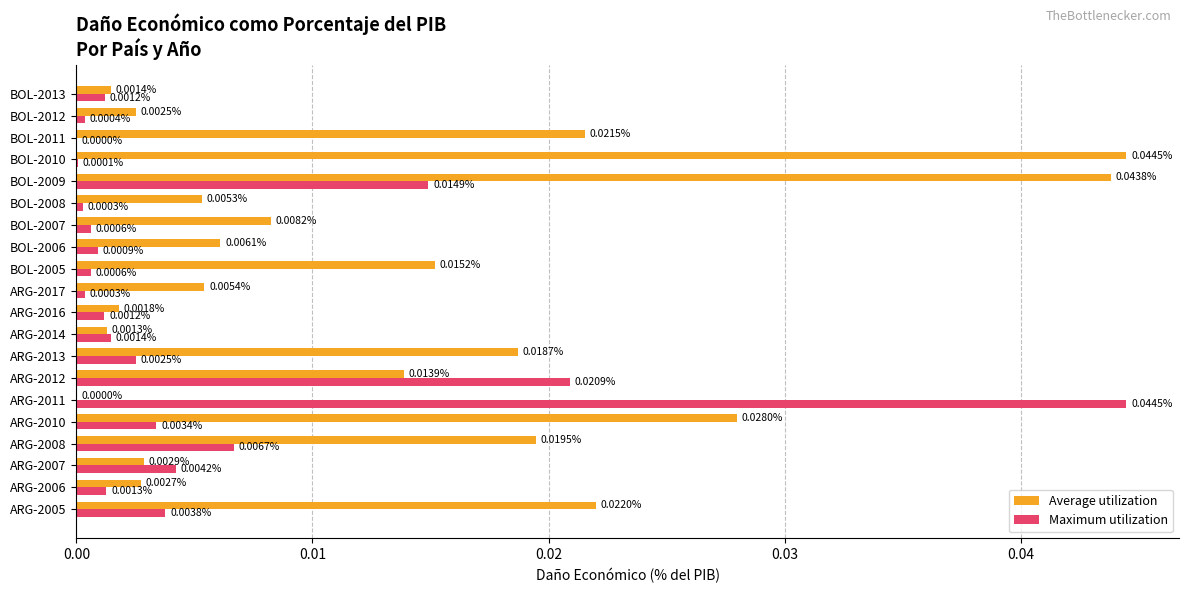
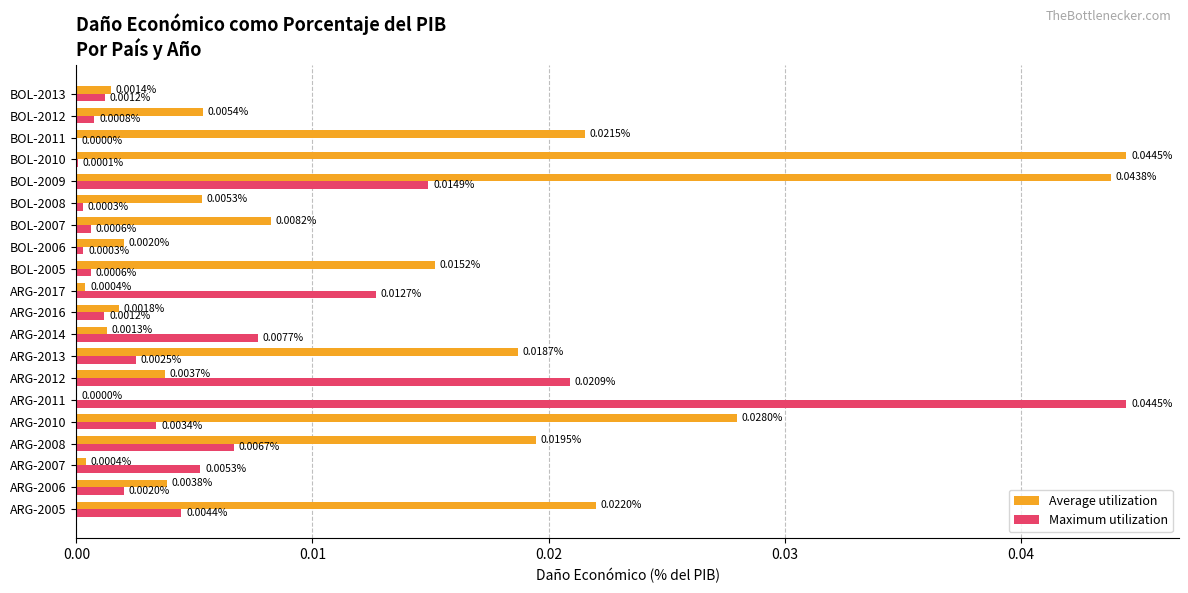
  {
    "Average utilization": {
-     "BOL-2012": "0.0025%",
+     "BOL-2012": "0.0054%",
      "BOL-2011": "0.0215%",
      "BOL-2010": "0.0445%",
      "BOL-2009": "0.0438%",
      "BOL-2008": "0.0053%",
      "BOL-2007": "0.0082%",
-     "BOL-2006": "0.0061%",
+     "BOL-2006": "0.0020%",
      "BOL-2005": "0.0152%",
-     "ARG-2017": "0.0054%",
+     "ARG-2017": "0.0004%",
      "ARG-2013": "0.0187%",
-     "ARG-2012": "0.0139%",
+     "ARG-2012": "0.0037%",
      "ARG-2011": "0.0000%",
      "ARG-2010": "0.0280%",
      "ARG-2008": "0.0195%",
-     "ARG-2007": "0.0029%",
-     "ARG-2006": "0.0027%",
+     "ARG-2007": "0.0004%",
+     "ARG-2006": "0.0038%",
      "ARG-2005": "0.0220%"
    },
    "Maximum utilization": {
-     "BOL-2012": "0.0004%",
+     "BOL-2012": "0.0008%",
      "BOL-2011": "0.0000%",
      "BOL-2010": "0.0001%",
      "BOL-2009": "0.0149%",
      "BOL-2008": "0.0003%",
      "BOL-2007": "0.0006%",
-     "BOL-2006": "0.0009%",
+     "BOL-2006": "0.0003%",
      "BOL-2005": "0.0006%",
-     "ARG-2017": "0.0003%",
-     "ARG-2014": "0.0014%",
+     "ARG-2017": "0.0127%",
+     "ARG-2014": "0.0077%",
      "ARG-2013": "0.0025%",
      "ARG-2012": "0.0209%",
      "ARG-2011": "0.0445%",
      "ARG-2010": "0.0034%",
      "ARG-2008": "0.0067%",
-     "ARG-2007": "0.0042%",
-     "ARG-2006": "0.0013%",
-     "ARG-2005": "0.0038%"
+     "ARG-2007": "0.0053%",
+     "ARG-2006": "0.0020%",
+     "ARG-2005": "0.0044%"
    }
  }
